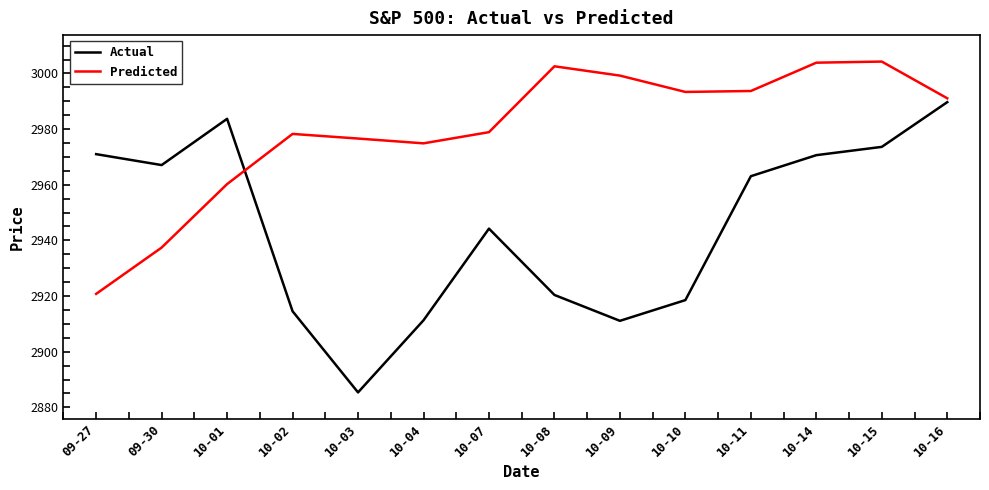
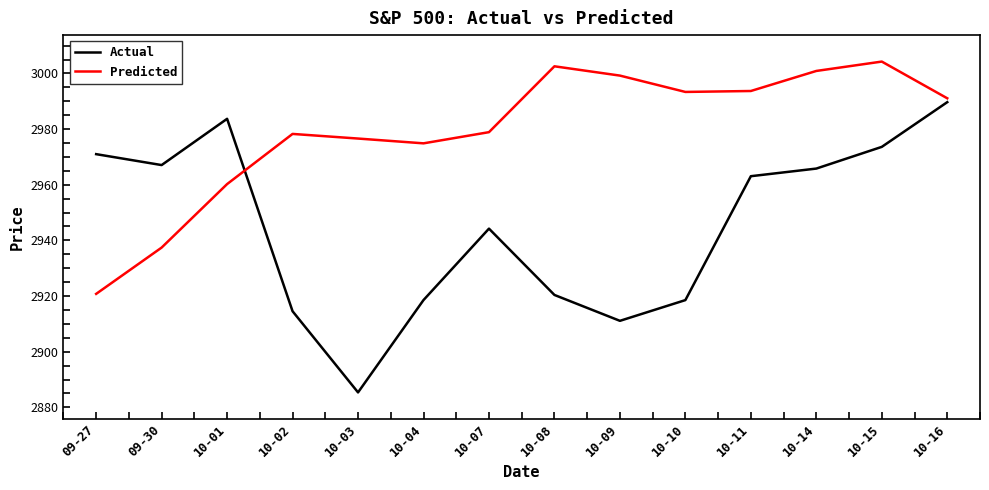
  {
    "Actual": {
      "09-27": 2971,
      "09-30": 2967,
      "10-01": 2984,
      "10-02": 2915,
      "10-03": 2885,
-     "10-04": 2911,
+     "10-04": 2919,
      "10-07": 2944,
      "10-08": 2920,
      "10-09": 2911,
      "10-10": 2919,
      "10-11": 2963,
-     "10-14": 2971,
+     "10-14": 2966,
      "10-15": 2974,
      "10-16": 2990
    },
    "Predicted": {
      "09-27": 2921,
      "09-30": 2937,
      "10-01": 2960,
      "10-02": 2978,
      "10-03": 2977,
      "10-04": 2975,
      "10-07": 2979,
      "10-08": 3003,
      "10-09": 2999,
      "10-10": 2993,
      "10-11": 2994,
-     "10-14": 3004,
+     "10-14": 3001,
      "10-15": 3004,
      "10-16": 2991
    }
  }
